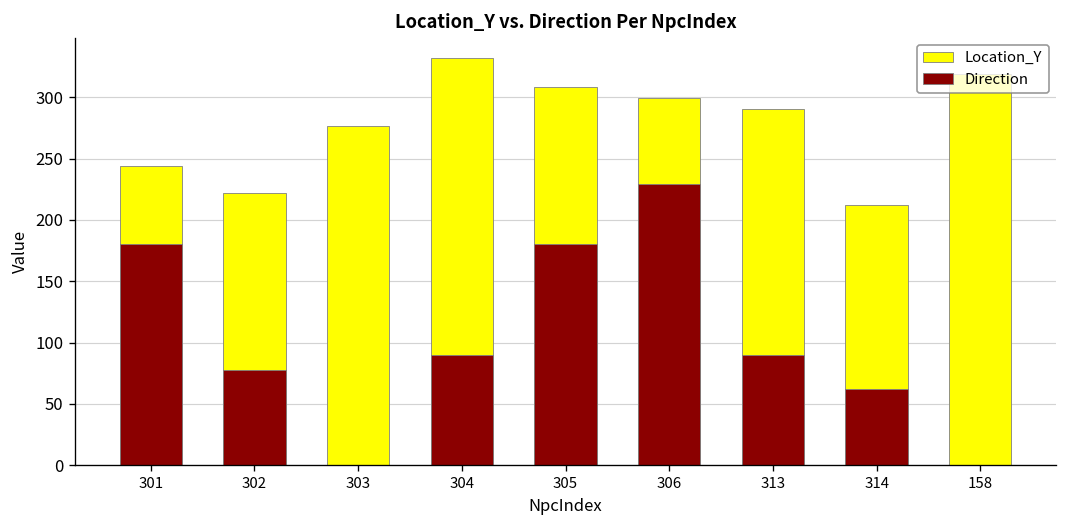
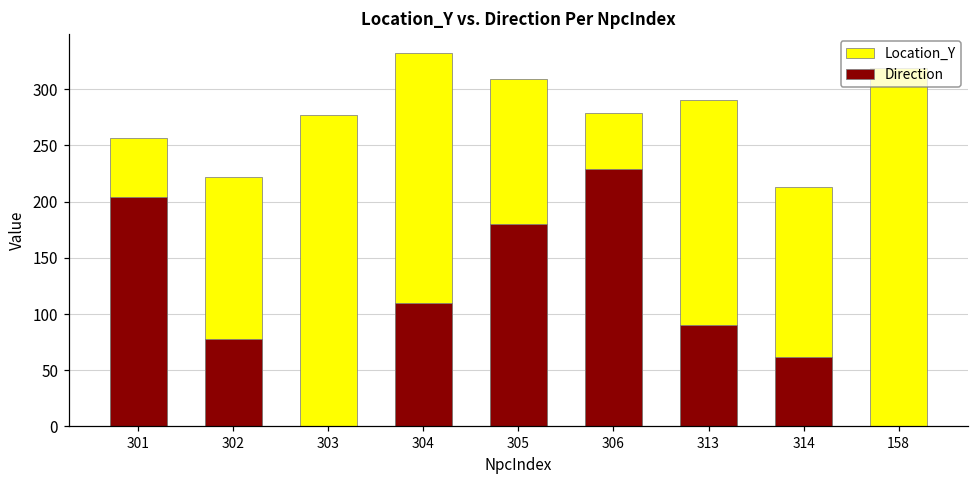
  {
    "Location_Y": {
-     "301": 244,
+     "301": 256,
      "302": 222,
      "303": 277,
      "304": 332,
      "305": 309,
-     "306": 299,
+     "306": 279,
      "313": 290,
      "314": 213
    },
    "Direction": {
-     "301": 180,
+     "301": 204,
      "303": 0,
-     "304": 90,
+     "304": 110,
      "158": 0
    }
  }
